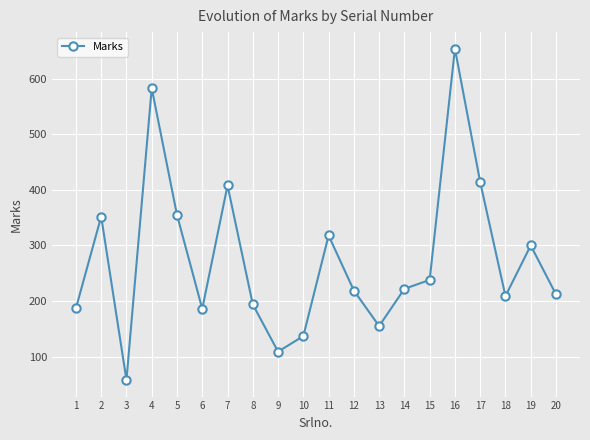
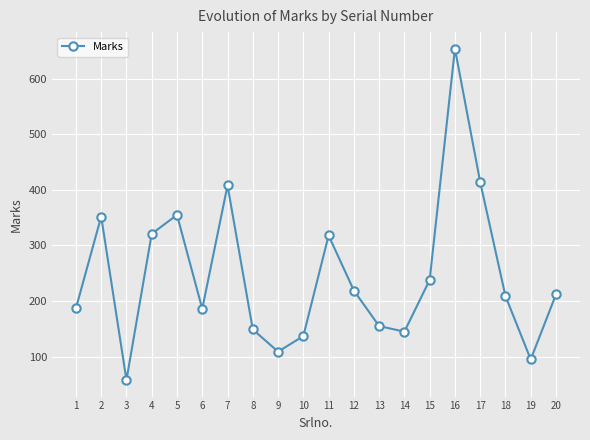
  {
    "1": 190,
    "2": 350,
    "3": 60,
-   "4": 580,
+   "4": 320,
    "5": 360,
    "6": 190,
    "7": 410,
-   "8": 190,
+   "8": 150,
    "9": 110,
    "10": 140,
    "11": 320,
    "12": 220,
    "13": 160,
-   "14": 220,
+   "14": 150,
    "15": 240,
    "16": 650,
    "17": 410,
    "18": 210,
-   "19": 300,
+   "19": 100,
    "20": 210
  }
